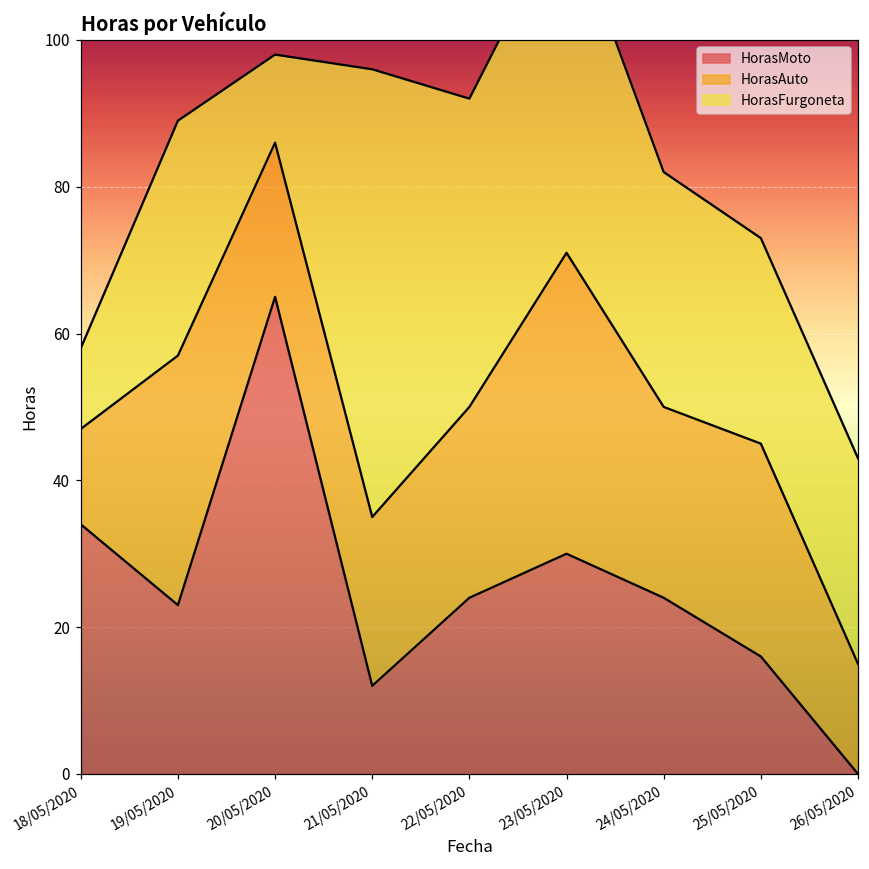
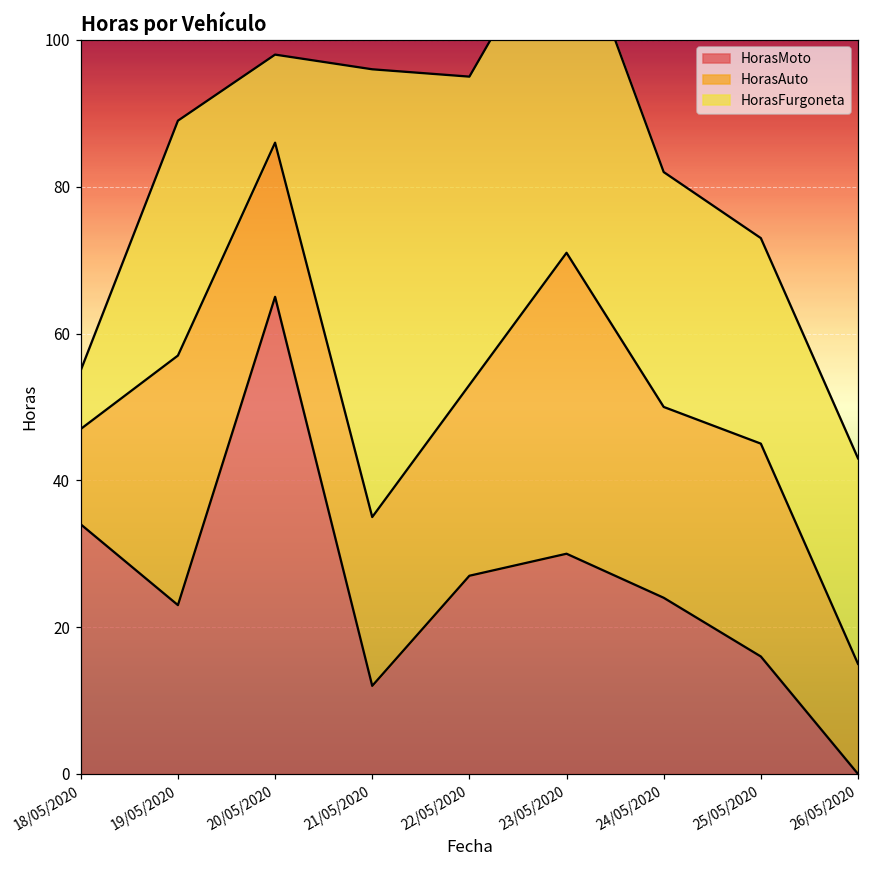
  {
    "HorasMoto": {
      "18/05/2020": 34,
      "19/05/2020": 23,
      "20/05/2020": 65,
      "21/05/2020": 12,
-     "22/05/2020": 24,
+     "22/05/2020": 27,
      "23/05/2020": 30,
      "24/05/2020": 24,
      "25/05/2020": 16,
      "26/05/2020": 0
    },
    "HorasAuto": {
      "18/05/2020": 13,
      "19/05/2020": 34,
      "20/05/2020": 21,
      "21/05/2020": 23,
      "22/05/2020": 26,
      "23/05/2020": 41,
      "24/05/2020": 26,
      "25/05/2020": 29,
      "26/05/2020": 15
    },
    "HorasFurgoneta": {
-     "18/05/2020": 11,
+     "18/05/2020": 8,
      "19/05/2020": 32,
      "20/05/2020": 12,
      "21/05/2020": 61,
      "22/05/2020": 42,
      "24/05/2020": 32,
      "25/05/2020": 28,
      "26/05/2020": 28
    }
  }
